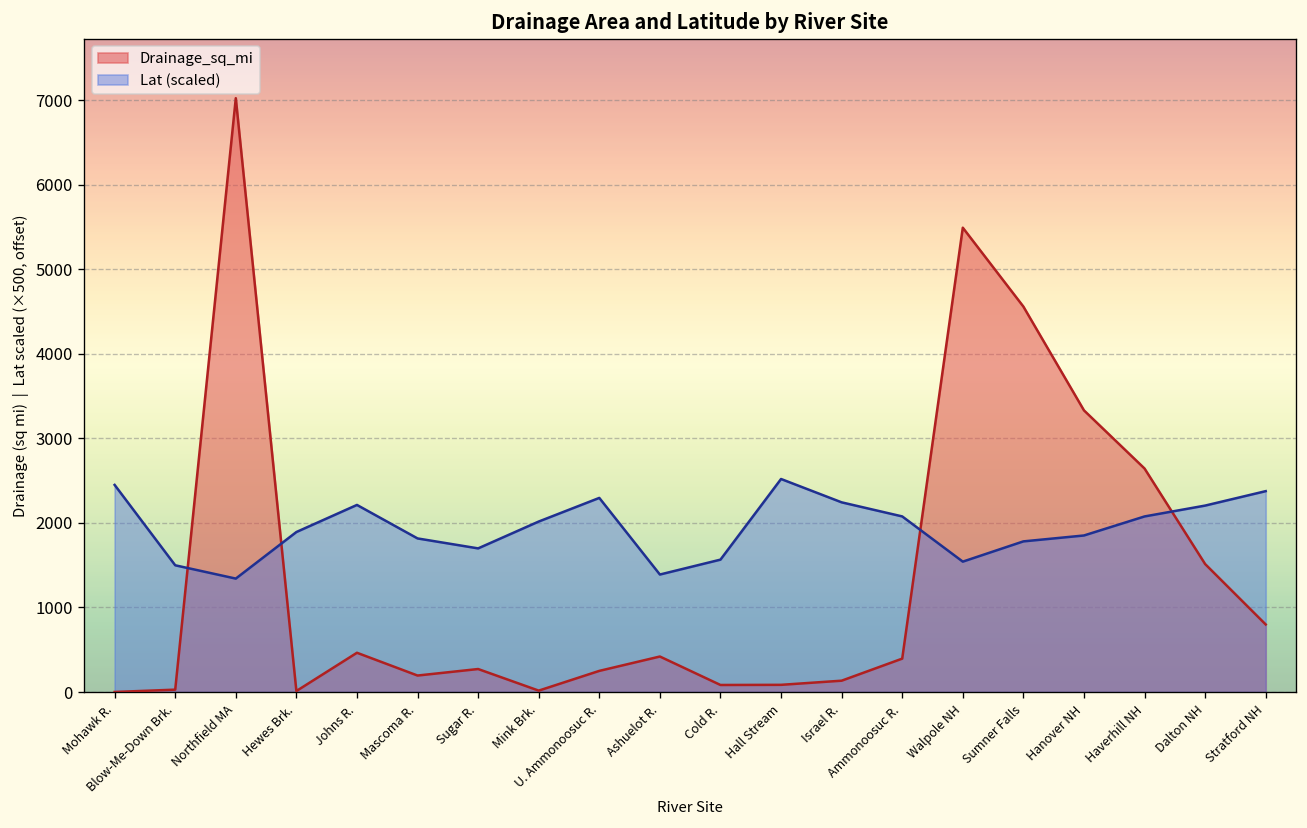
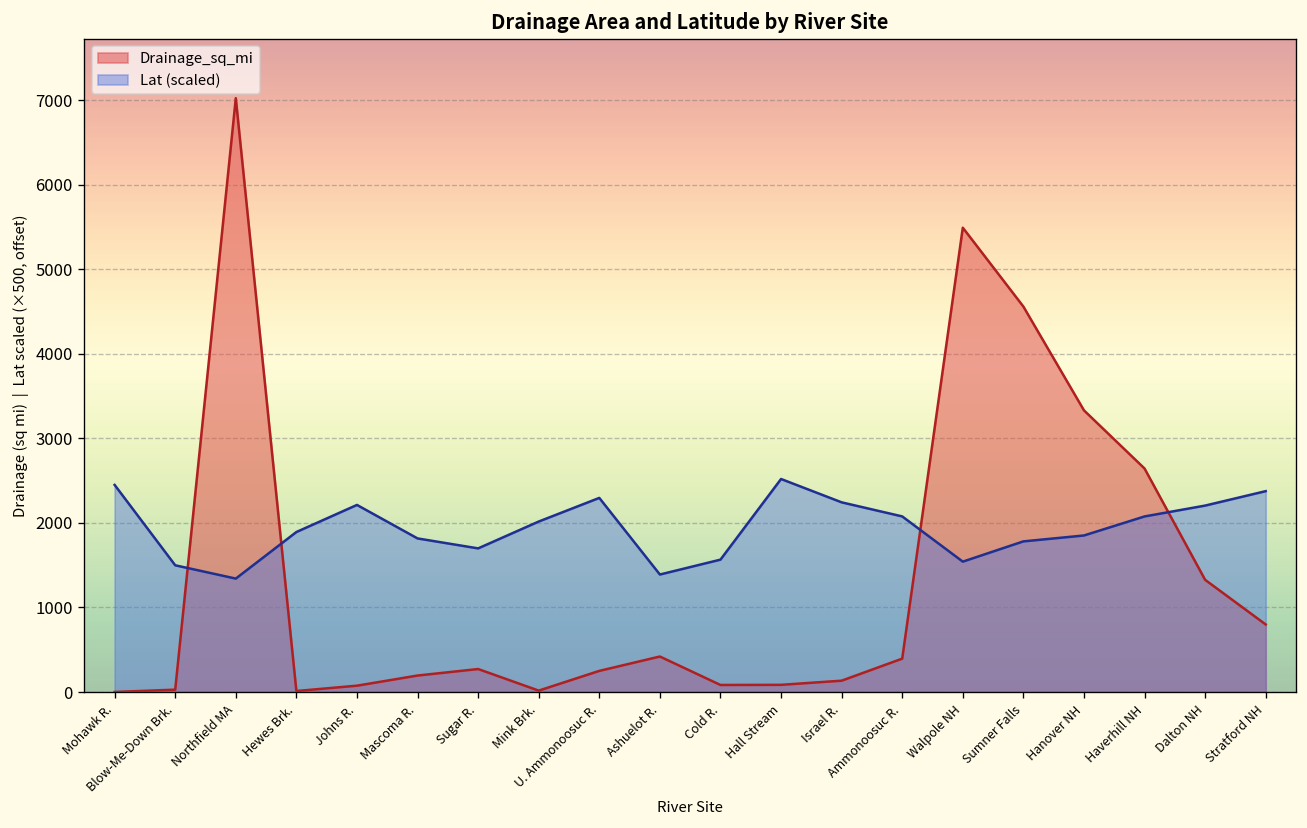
  {
    "Drainage_sq_mi": {
      "Mohawk R.": 0,
      "Blow-Me-Down Brk.": 0,
      "Northfield MA": 7000,
      "Hewes Brk.": 0,
-     "Johns R.": 500,
+     "Johns R.": 100,
      "Mascoma R.": 200,
      "Sugar R.": 300,
      "Mink Brk.": 0,
      "U. Ammonoosuc R.": 300,
      "Ashuelot R.": 400,
      "Cold R.": 100,
      "Hall Stream": 100,
      "Israel R.": 100,
      "Ammonoosuc R.": 400,
      "Walpole NH": 5500,
      "Sumner Falls": 4600,
      "Hanover NH": 3300,
      "Haverhill NH": 2600,
-     "Dalton NH": 1500,
+     "Dalton NH": 1300,
      "Stratford NH": 800
    },
    "Lat (scaled)": {
      "Mohawk R.": 2500,
      "Blow-Me-Down Brk.": 1500,
      "Northfield MA": 1300,
      "Hewes Brk.": 1900,
      "Johns R.": 2200,
      "Mascoma R.": 1800,
      "Sugar R.": 1700,
      "Mink Brk.": 2000,
      "U. Ammonoosuc R.": 2300,
      "Ashuelot R.": 1400,
      "Cold R.": 1600,
      "Hall Stream": 2500,
      "Israel R.": 2200,
      "Ammonoosuc R.": 2100,
      "Walpole NH": 1500,
      "Sumner Falls": 1800,
      "Hanover NH": 1900,
      "Haverhill NH": 2100,
      "Dalton NH": 2200,
      "Stratford NH": 2400
    }
  }
